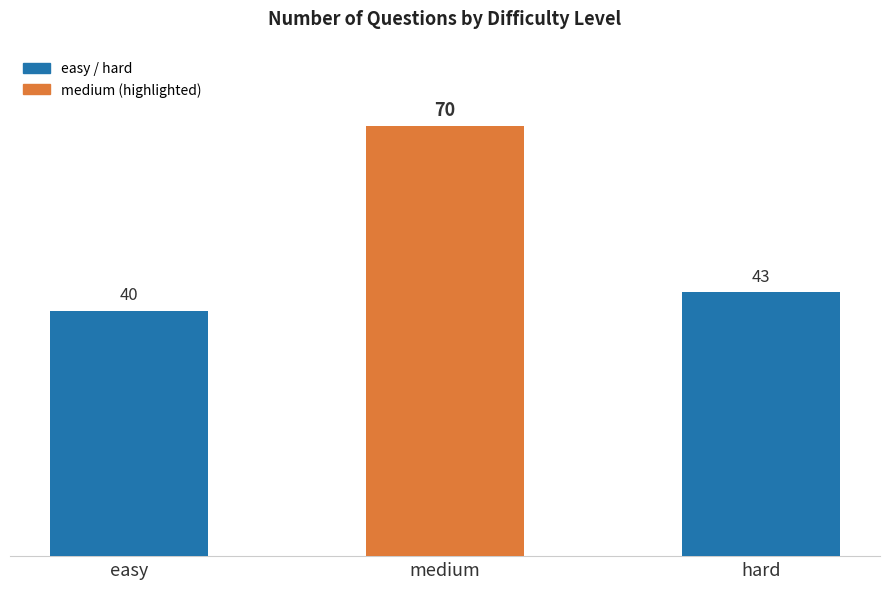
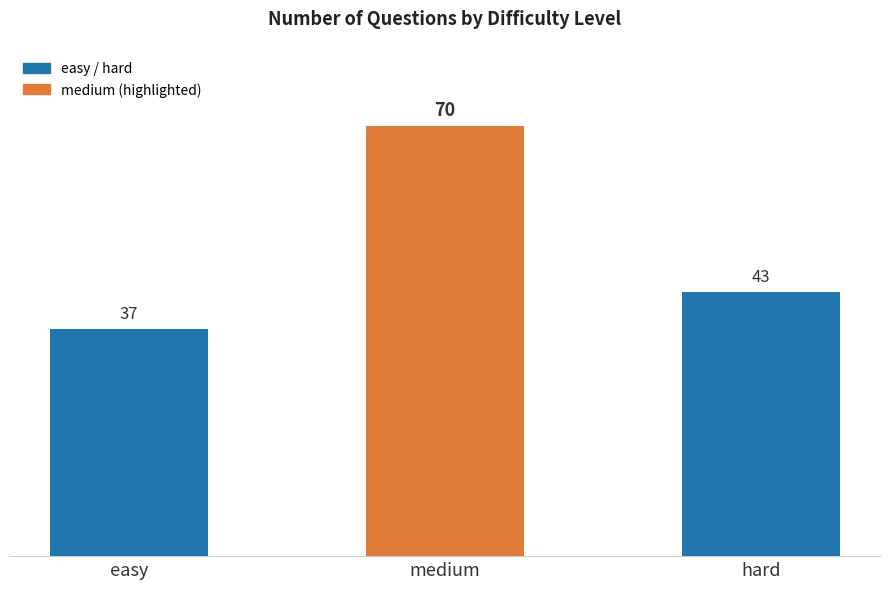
  {
-   "easy": 40,
+   "easy": 37,
    "medium": 70,
    "hard": 43
  }
